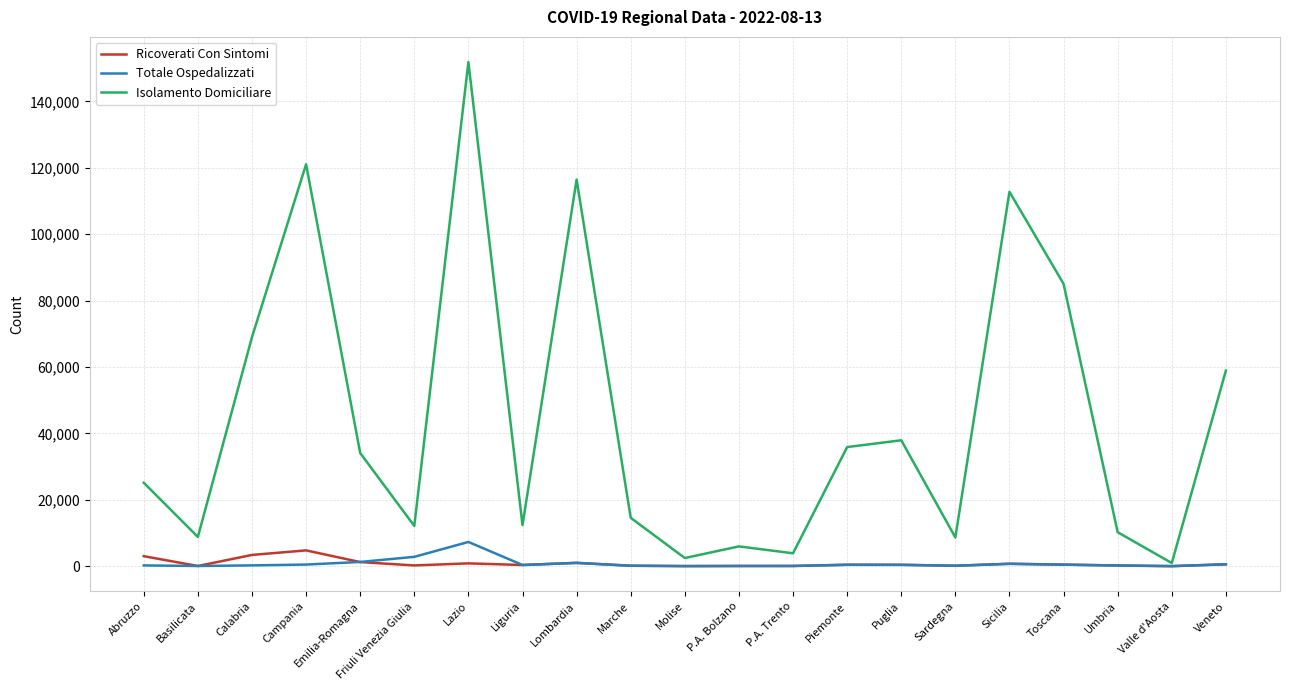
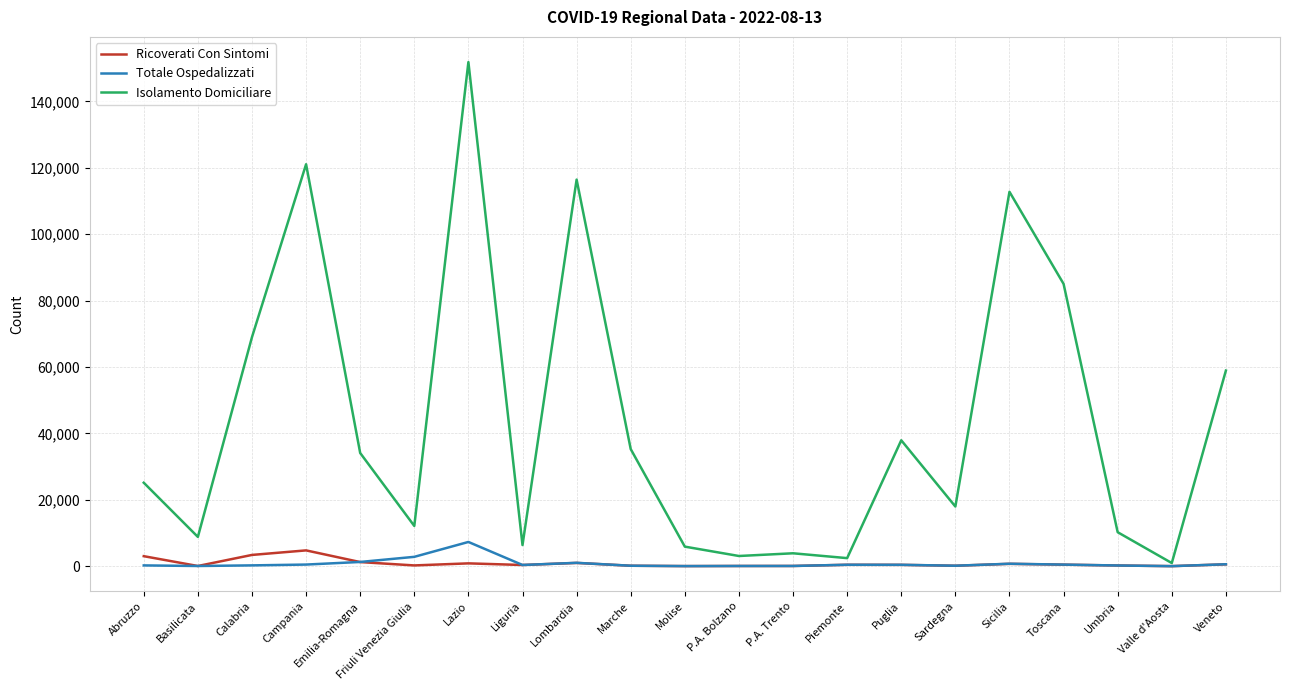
  {
    "Ricoverati Con Sintomi": {
      "Abruzzo": "3,000",
      "Calabria": "3,000",
      "Campania": "5,000",
      "Friuli Venezia Giulia": "0",
      "Lazio": "1,000"
    },
    "Totale Ospedalizzati": {
      "Abruzzo": "0",
      "Calabria": "0",
      "Campania": "0",
      "Friuli Venezia Giulia": "3,000",
      "Lazio": "7,000"
    },
    "Isolamento Domiciliare": {
      "Abruzzo": "25,000",
      "Basilicata": "9,000",
      "Calabria": "69,000",
      "Campania": "121,000",
      "Emilia-Romagna": "34,000",
      "Friuli Venezia Giulia": "12,000",
      "Lazio": "152,000",
-     "Liguria": "12,000",
+     "Liguria": "6,000",
      "Lombardia": "116,000",
-     "Marche": "15,000",
-     "Molise": "2,000",
-     "P.A. Bolzano": "6,000",
+     "Marche": "35,000",
+     "Molise": "6,000",
+     "P.A. Bolzano": "3,000",
      "P.A. Trento": "4,000",
-     "Piemonte": "36,000",
+     "Piemonte": "2,000",
      "Puglia": "38,000",
-     "Sardegna": "9,000",
+     "Sardegna": "18,000",
      "Sicilia": "113,000",
      "Toscana": "85,000",
      "Umbria": "10,000",
      "Valle d'Aosta": "1,000",
      "Veneto": "59,000"
    }
  }
